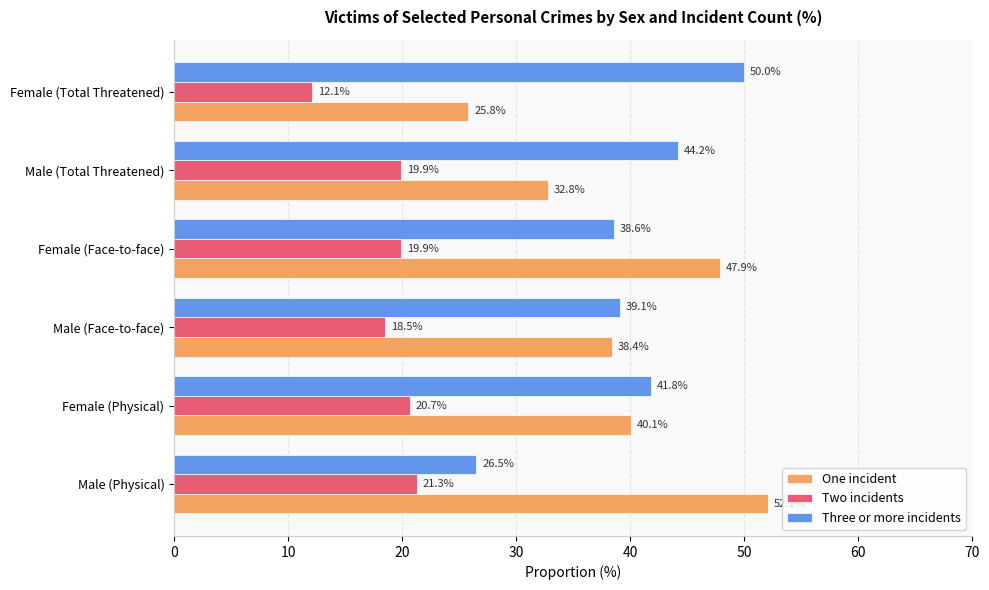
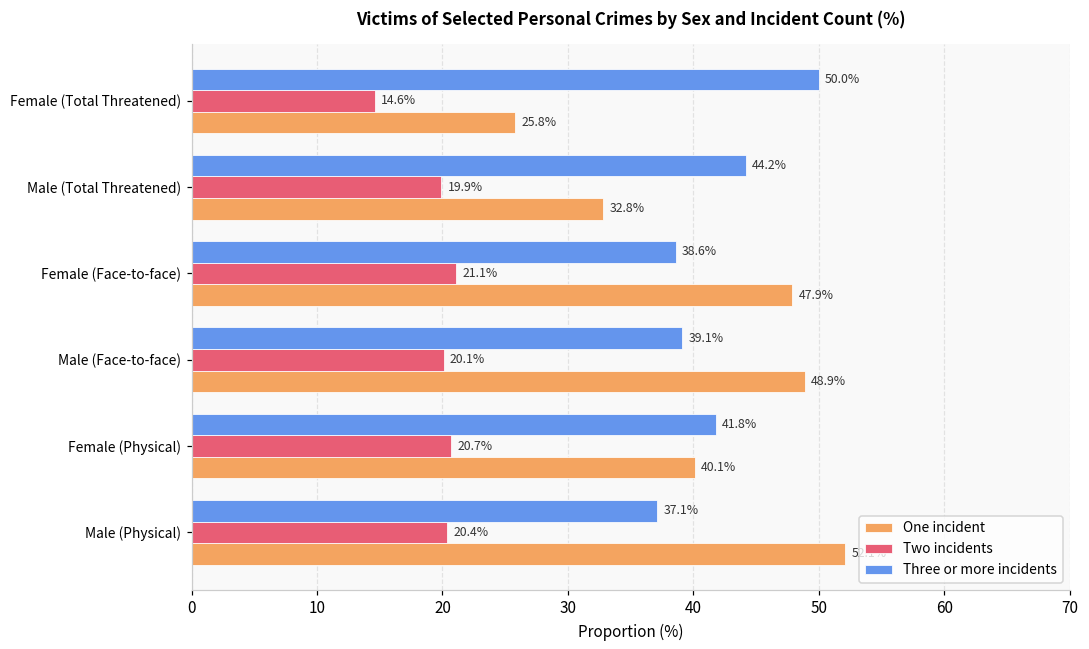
  {
    "One incident": {
      "Female (Total Threatened)": "25.8%",
      "Male (Total Threatened)": "32.8%",
      "Female (Face-to-face)": "47.9%",
-     "Male (Face-to-face)": "38.4%",
+     "Male (Face-to-face)": "48.9%",
      "Female (Physical)": "40.1%"
    },
    "Two incidents": {
-     "Female (Total Threatened)": "12.1%",
+     "Female (Total Threatened)": "14.6%",
      "Male (Total Threatened)": "19.9%",
-     "Female (Face-to-face)": "19.9%",
-     "Male (Face-to-face)": "18.5%",
+     "Female (Face-to-face)": "21.1%",
+     "Male (Face-to-face)": "20.1%",
      "Female (Physical)": "20.7%",
-     "Male (Physical)": "21.3%"
+     "Male (Physical)": "20.4%"
    },
    "Three or more incidents": {
      "Female (Total Threatened)": "50.0%",
      "Male (Total Threatened)": "44.2%",
      "Female (Face-to-face)": "38.6%",
      "Male (Face-to-face)": "39.1%",
      "Female (Physical)": "41.8%",
-     "Male (Physical)": "26.5%"
+     "Male (Physical)": "37.1%"
    }
  }
